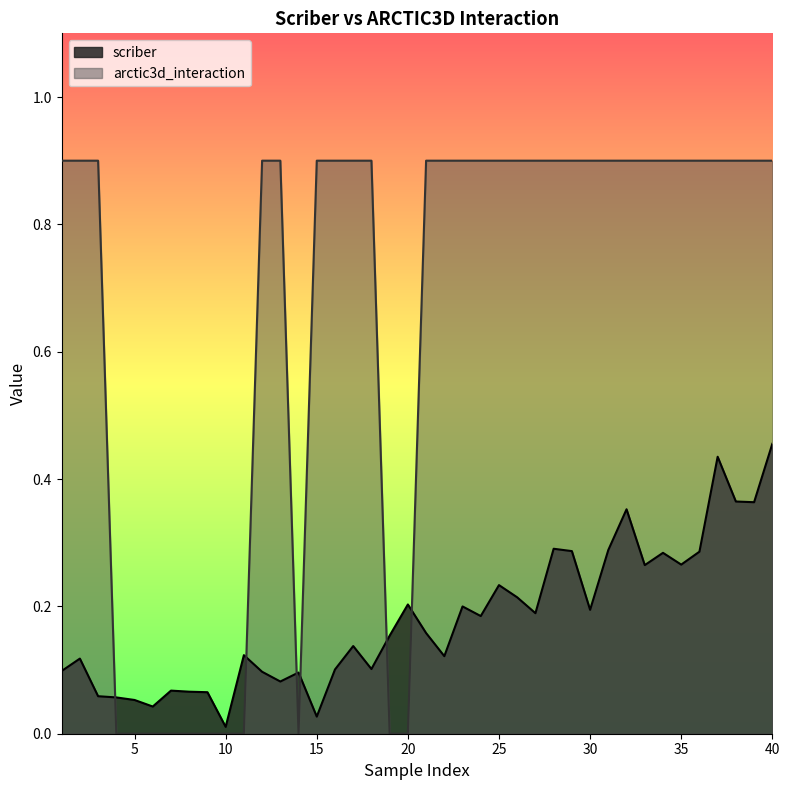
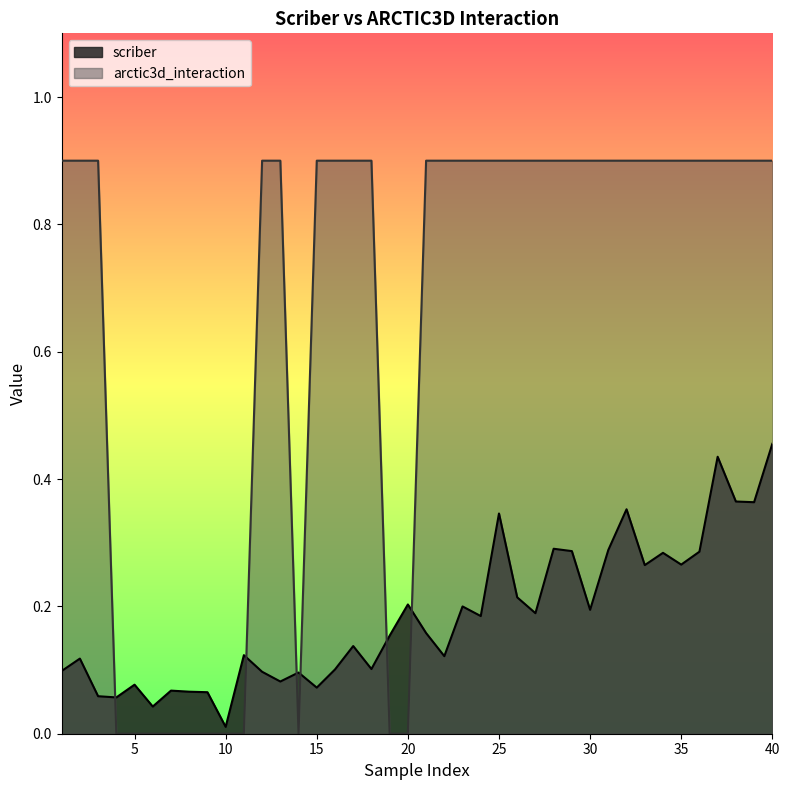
  {
    "scriber": {
-     "5": 0.05,
+     "5": 0.08,
      "10": 0.01,
-     "15": 0.03,
+     "15": 0.07,
      "20": 0.20,
-     "25": 0.23,
+     "25": 0.35,
      "30": 0.19,
      "35": 0.27,
      "40": 0.46
    },
    "arctic3d_interaction": {
      "5": 0.00,
      "10": 0.00,
      "15": 0.90,
      "20": 0.00,
      "25": 0.90,
      "30": 0.90,
      "35": 0.90,
      "40": 0.90
    }
  }
